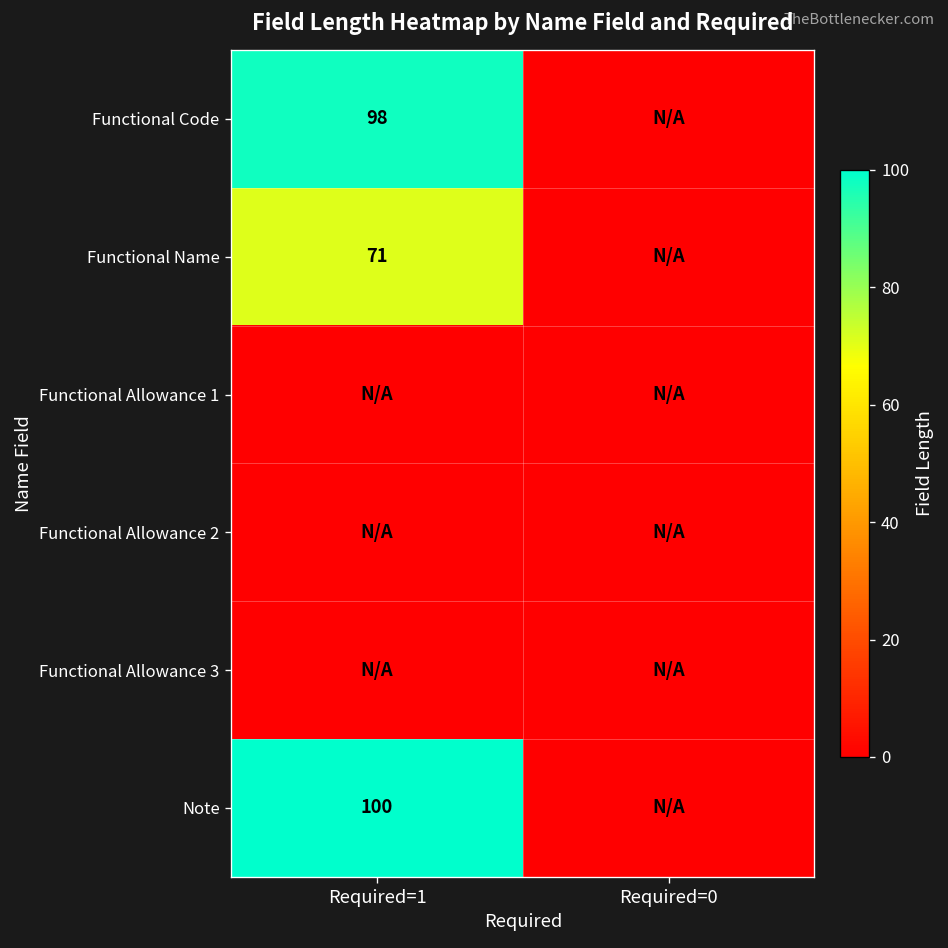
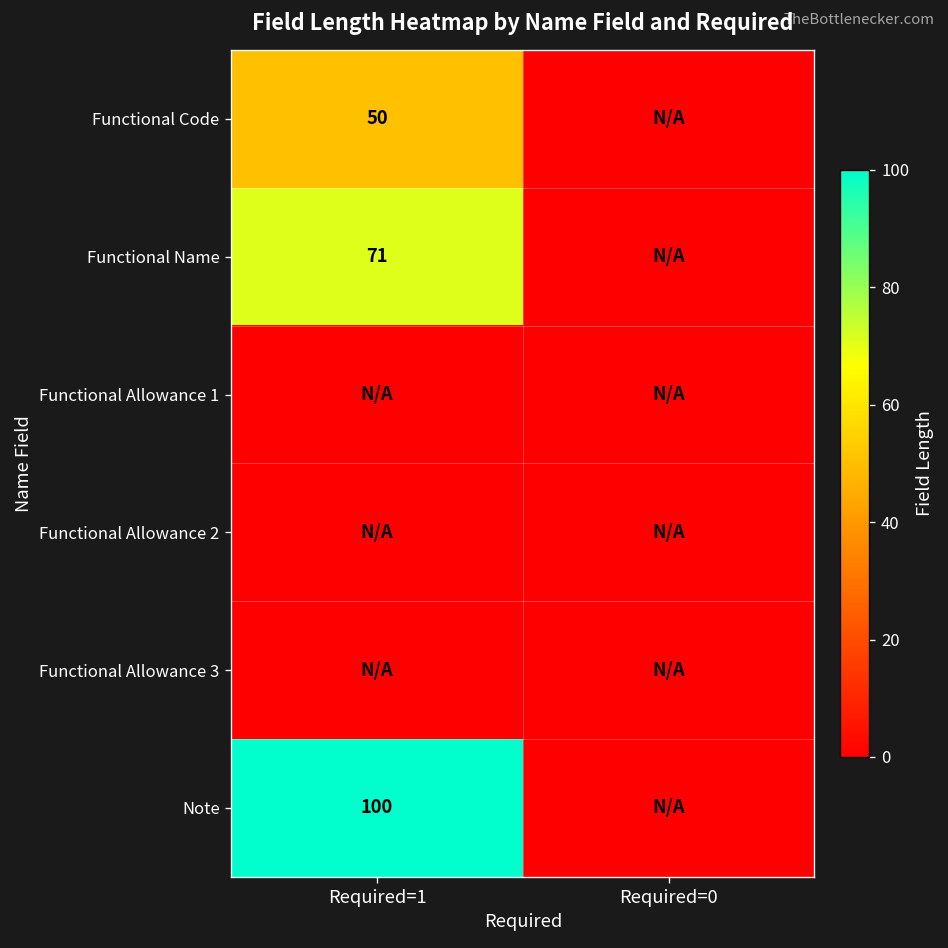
  {
    "Functional Code": {
-     "Required=1": 98
+     "Required=1": 50
    },
    "Functional Name": {
      "Required=1": 71
    },
    "Note": {
      "Required=1": 100
    }
  }
